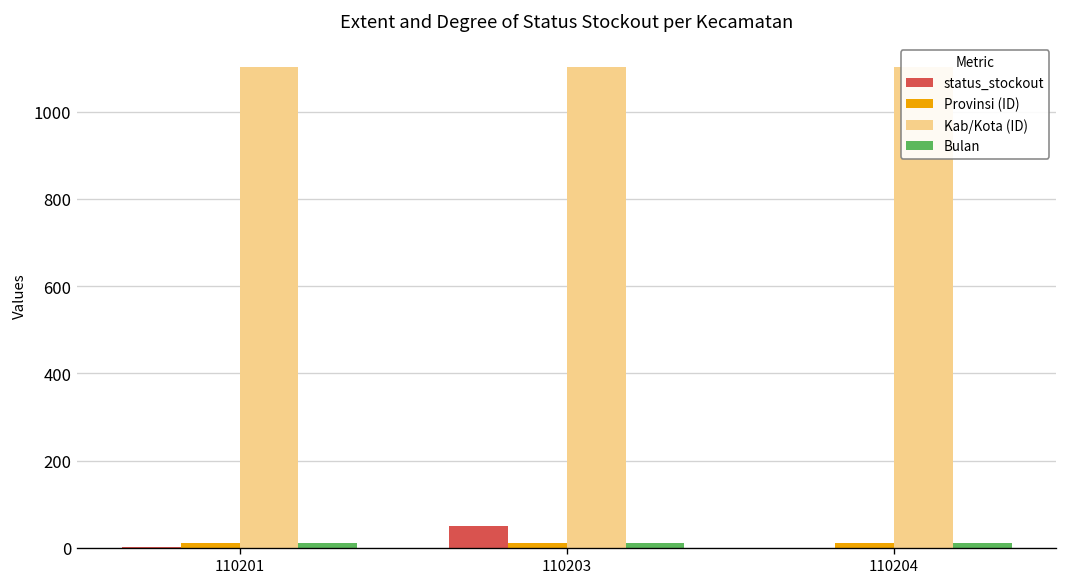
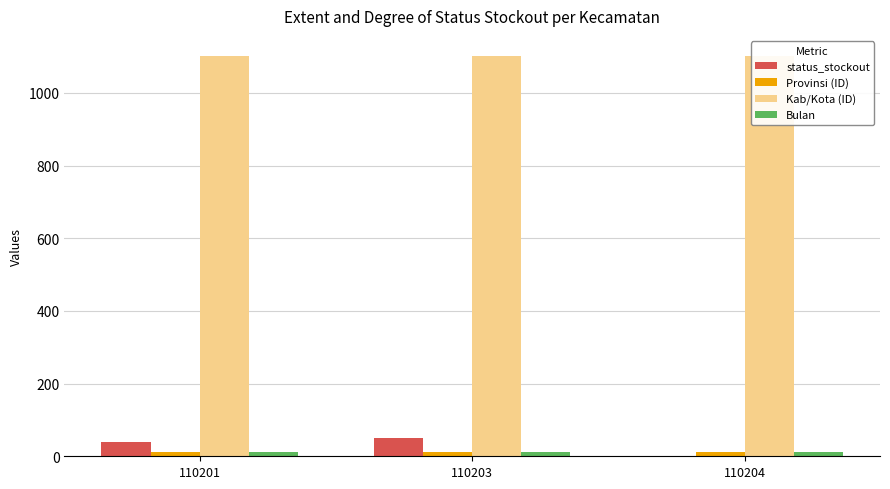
  {
    "status_stockout": {
-     "110201": 0,
+     "110201": 40,
      "110203": 50,
      "110204": 0
    },
    "Provinsi (ID)": {
      "110201": 10,
      "110203": 10,
      "110204": 10
    },
    "Kab/Kota (ID)": {
      "110201": 1100,
      "110203": 1100
    },
    "Bulan": {
      "110201": 10,
      "110203": 10,
      "110204": 10
    }
  }
